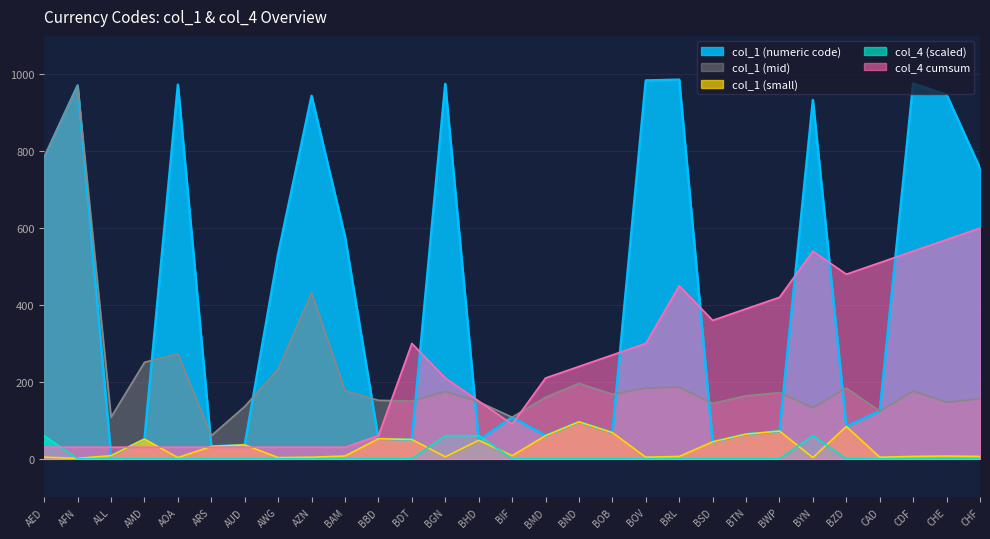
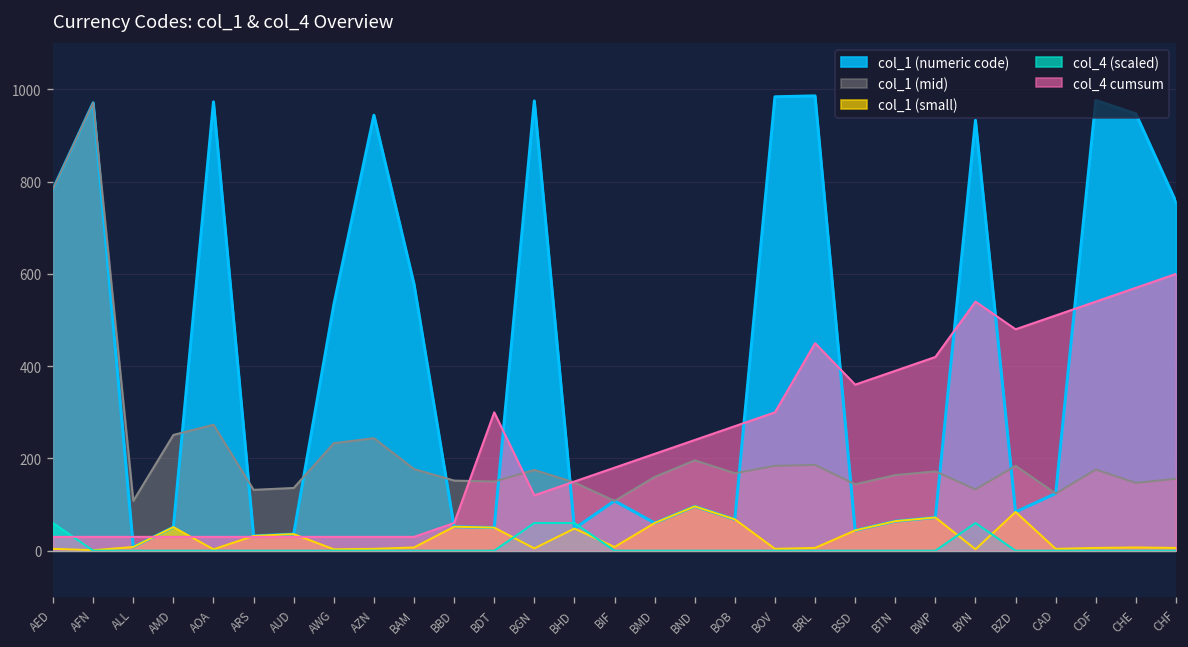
  {
    "col_1 (numeric code)": {
      "AOA": 970,
      "AWG": 530,
      "AZN": 940,
      "BAM": 580,
      "BGN": 980,
      "BOV": 980,
      "BRL": 990,
      "BYN": 930,
      "CHE": 950,
      "CHF": 760
    },
    "col_1 (mid)": {
      "ALL": 110,
      "AMD": 250,
      "AOA": 270,
-     "ARS": 60,
+     "ARS": 130,
      "AUD": 140,
      "AWG": 230,
-     "AZN": 430,
+     "AZN": 240,
      "BAM": 180,
      "BBD": 150,
      "BDT": 150,
      "BGN": 180,
      "BMD": 160,
      "BND": 200,
      "BOB": 170,
      "BOV": 180,
      "BRL": 190,
      "BSD": 140,
      "BTN": 160,
      "BWP": 170,
      "BYN": 130,
      "BZD": 180,
      "CDF": 180,
      "CHE": 150,
      "CHF": 160
    },
    "col_1 (small)": {
      "AED": 0,
      "BAM": 10,
      "BGN": 10,
      "BIF": 10,
      "BYN": 0,
      "CHE": 10
    },
    "col_4 (scaled)": {
      "AED": 60,
      "ALL": 0,
      "AMD": 0,
      "ARS": 0,
      "AUD": 0,
      "BAM": 0,
      "BBD": 0,
      "BDT": 0,
      "BGN": 60,
      "BHD": 60,
      "BIF": 0,
      "BMD": 0,
      "BND": 0,
      "BOB": 0,
      "BSD": 0,
      "BTN": 0,
      "BWP": 0,
      "BYN": 60,
      "BZD": 0,
      "CHE": 0
    },
    "col_4 cumsum": {
      "AED": 30,
      "AFN": 30,
      "ALL": 30,
      "AMD": 30,
      "AOA": 30,
      "AWG": 30,
      "AZN": 30,
      "BAM": 30,
      "BBD": 60,
      "BDT": 300,
-     "BGN": 210,
-     "BIF": 90,
+     "BGN": 120,
+     "BIF": 180,
      "BMD": 210,
      "BND": 240,
      "BOB": 270,
      "BOV": 300,
      "BRL": 450,
      "BSD": 360,
      "BTN": 390,
      "BWP": 420,
      "BYN": 540,
      "BZD": 480,
      "CAD": 510,
      "CDF": 540,
      "CHE": 570,
      "CHF": 600
    }
  }
